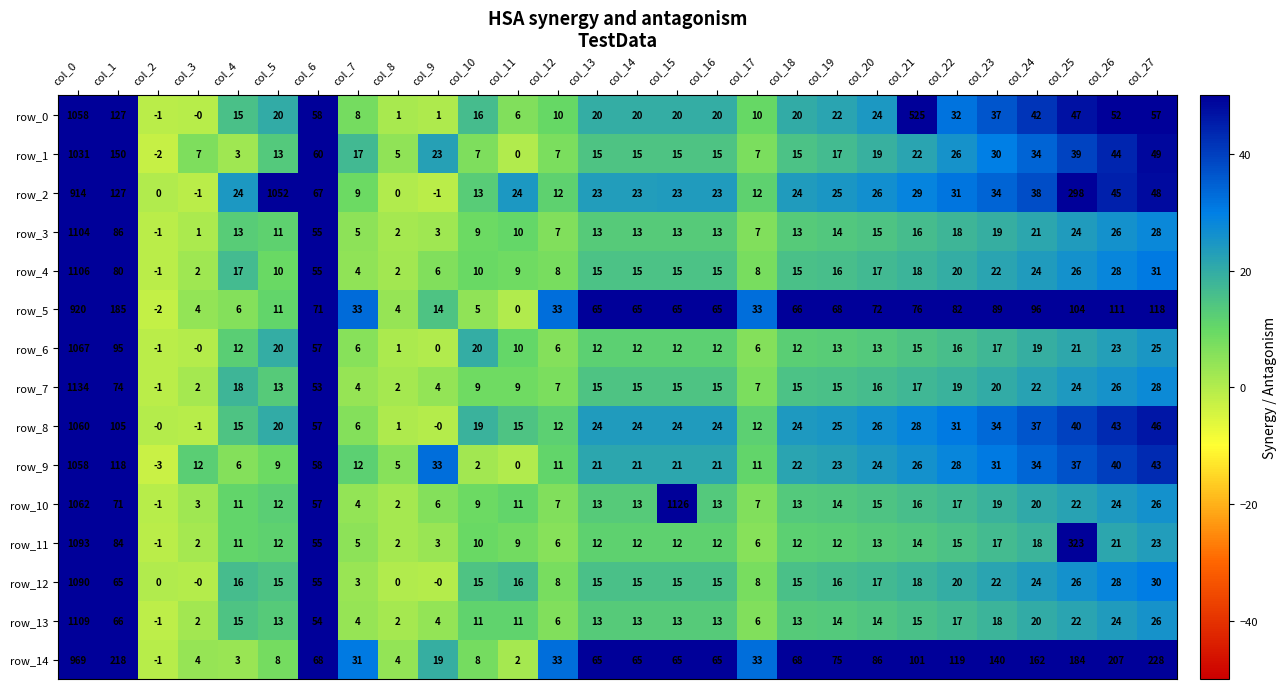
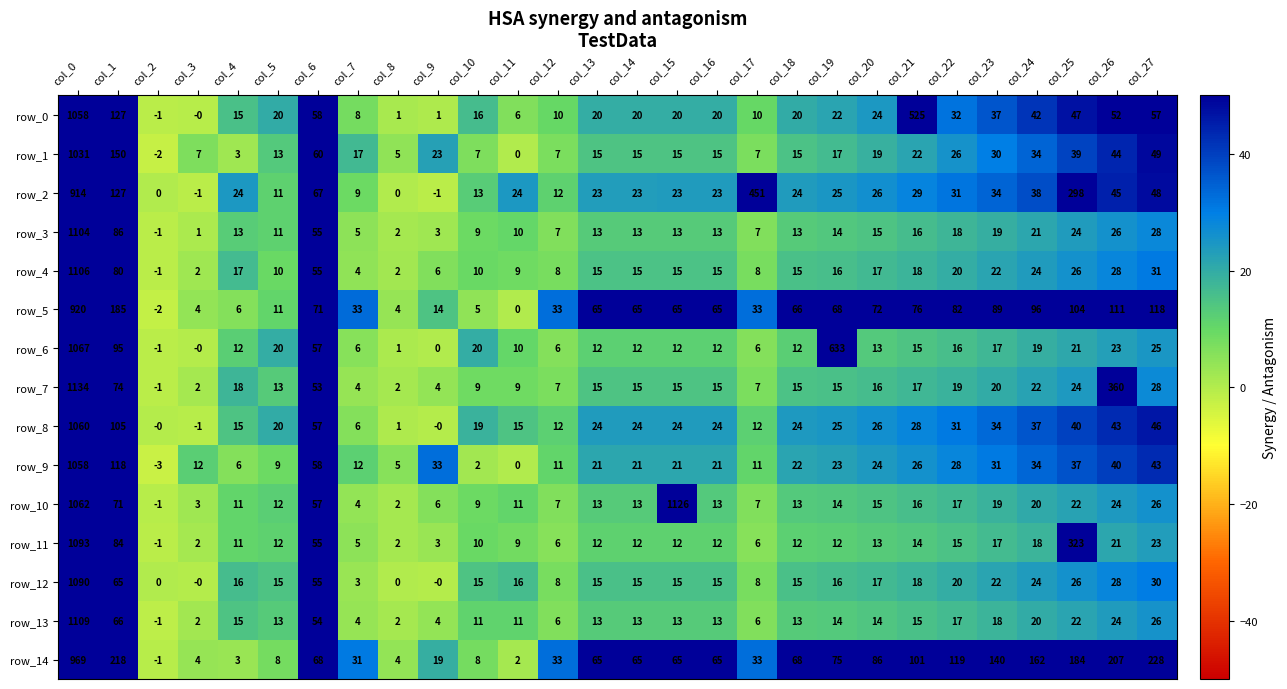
  {
    "row_2": {
      "col_0": 914,
      "col_1": 127,
      "col_2": 0,
      "col_3": -1,
      "col_4": 24,
-     "col_5": 1052,
+     "col_5": 11,
      "col_6": 67,
      "col_7": 9,
      "col_8": 0,
      "col_9": -1,
      "col_10": 13,
      "col_11": 24,
      "col_12": 12,
      "col_13": 23,
      "col_14": 23,
      "col_15": 23,
      "col_16": 23,
-     "col_17": 12,
+     "col_17": 451,
      "col_18": 24,
      "col_19": 25,
      "col_20": 26,
      "col_21": 29,
      "col_22": 31,
      "col_23": 34,
      "col_24": 38,
      "col_25": 298,
      "col_26": 45,
      "col_27": 48
    },
    "row_6": {
      "col_0": 1067,
      "col_1": 95,
      "col_2": -1,
      "col_3": -0,
      "col_4": 12,
      "col_5": 20,
      "col_6": 57,
      "col_7": 6,
      "col_8": 1,
      "col_9": 0,
      "col_10": 20,
      "col_11": 10,
      "col_12": 6,
      "col_13": 12,
      "col_14": 12,
      "col_15": 12,
      "col_16": 12,
      "col_17": 6,
      "col_18": 12,
-     "col_19": 13,
+     "col_19": 633,
      "col_20": 13,
      "col_21": 15,
      "col_22": 16,
      "col_23": 17,
      "col_24": 19,
      "col_25": 21,
      "col_26": 23,
      "col_27": 25
    },
    "row_7": {
      "col_0": 1134,
      "col_1": 74,
      "col_2": -1,
      "col_3": 2,
      "col_4": 18,
      "col_5": 13,
      "col_6": 53,
      "col_7": 4,
      "col_8": 2,
      "col_9": 4,
      "col_10": 9,
      "col_11": 9,
      "col_12": 7,
      "col_13": 15,
      "col_14": 15,
      "col_15": 15,
      "col_16": 15,
      "col_17": 7,
      "col_18": 15,
      "col_19": 15,
      "col_20": 16,
      "col_21": 17,
      "col_22": 19,
      "col_23": 20,
      "col_24": 22,
      "col_25": 24,
-     "col_26": 26,
+     "col_26": 360,
      "col_27": 28
    }
  }
